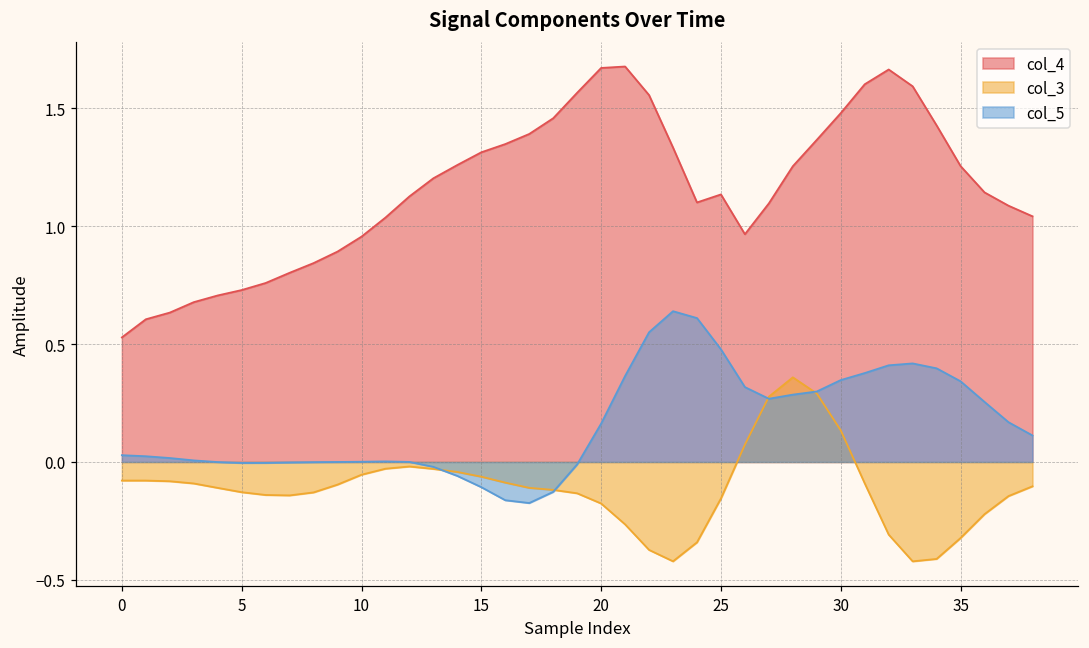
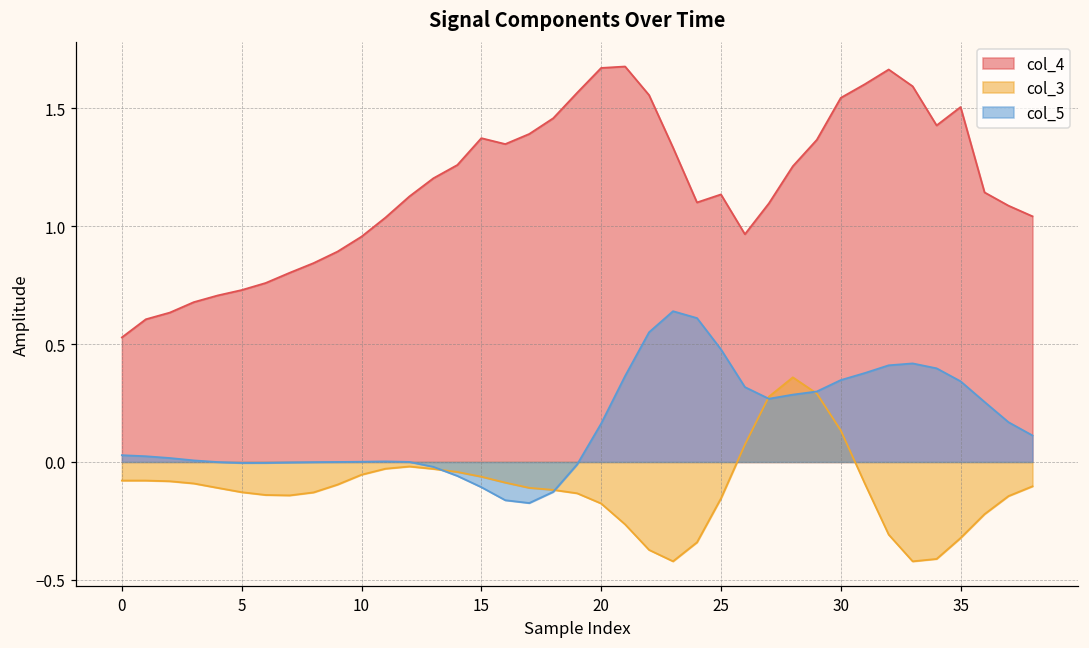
  {
    "col_4": {
      "0": 0.53,
      "5": 0.73,
      "10": 0.96,
-     "15": 1.31,
+     "15": 1.37,
      "20": 1.67,
      "25": 1.14,
-     "30": 1.48,
-     "35": 1.26
+     "30": 1.55,
+     "35": 1.51
    }
  }
